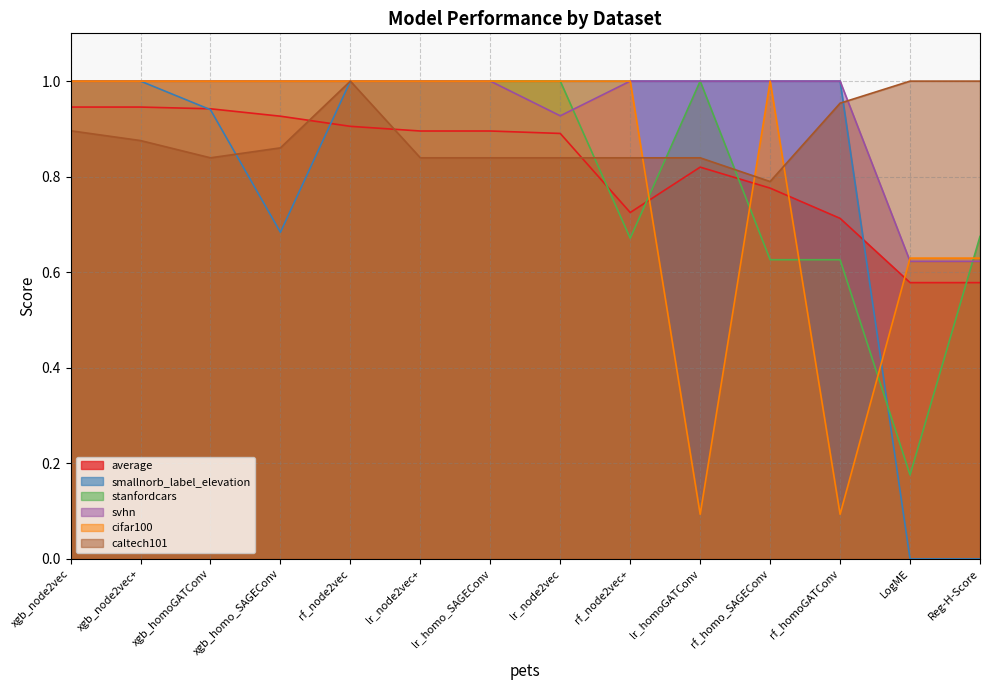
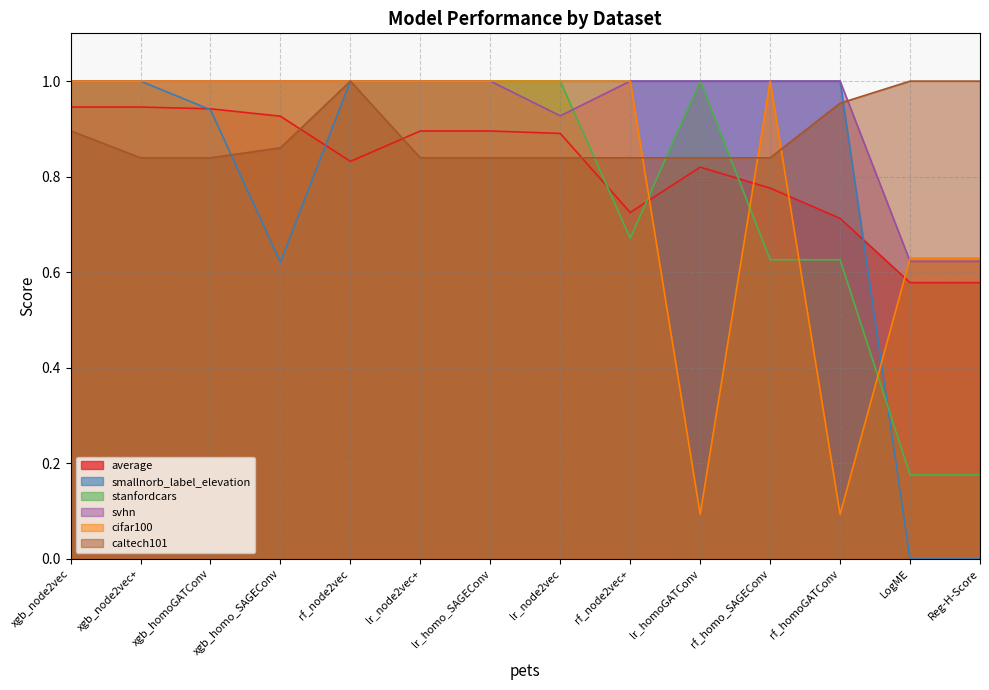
  {
    "average": {
      "xgb_node2vec": 0.95,
      "xgb_node2vec+": 0.95,
      "xgb_homo_SAGEConv": 0.93,
-     "rf_node2vec": 0.91,
+     "rf_node2vec": 0.83,
      "lr_node2vec+": 0.90,
      "lr_homo_SAGEConv": 0.90,
      "lr_node2vec": 0.89,
      "rf_node2vec+": 0.73,
      "lr_homoGATConv": 0.82,
      "rf_homo_SAGEConv": 0.78,
      "rf_homoGATConv": 0.71,
      "LogME": 0.58,
      "Reg-H-Score": 0.58
    },
    "smallnorb_label_elevation": {
-     "xgb_homo_SAGEConv": 0.68,
+     "xgb_homo_SAGEConv": 0.62,
      "LogME": 0.00,
      "Reg-H-Score": 0.00
    },
    "stanfordcars": {
      "rf_node2vec+": 0.67,
      "rf_homo_SAGEConv": 0.63,
      "rf_homoGATConv": 0.63,
      "LogME": 0.18,
-     "Reg-H-Score": 0.67
+     "Reg-H-Score": 0.18
    },
    "svhn": {
      "lr_node2vec": 0.93,
      "LogME": 0.62,
      "Reg-H-Score": 0.62
    },
    "cifar100": {
      "lr_homoGATConv": 0.09,
      "rf_homoGATConv": 0.09,
      "LogME": 0.63,
      "Reg-H-Score": 0.63
    },
    "caltech101": {
      "xgb_node2vec": 0.90,
-     "xgb_node2vec+": 0.88,
+     "xgb_node2vec+": 0.84,
      "xgb_homoGATConv": 0.84,
      "xgb_homo_SAGEConv": 0.86,
      "lr_node2vec+": 0.84,
      "lr_homo_SAGEConv": 0.84,
      "lr_node2vec": 0.84,
      "rf_node2vec+": 0.84,
      "lr_homoGATConv": 0.84,
-     "rf_homo_SAGEConv": 0.79,
+     "rf_homo_SAGEConv": 0.84,
      "rf_homoGATConv": 0.95,
      "LogME": 1.00,
      "Reg-H-Score": 1.00
    }
  }
